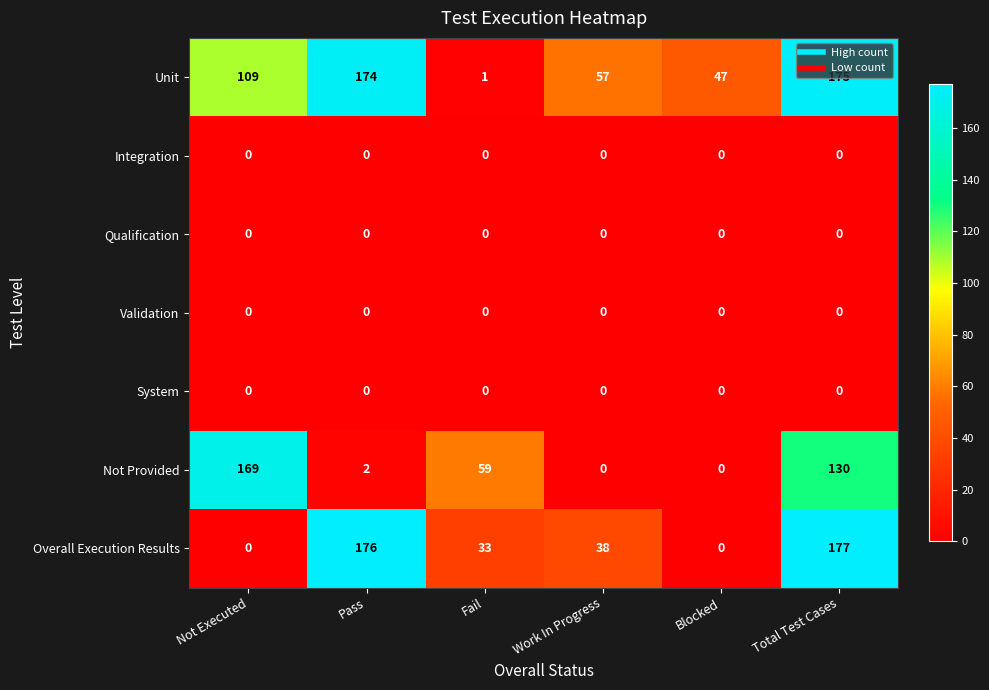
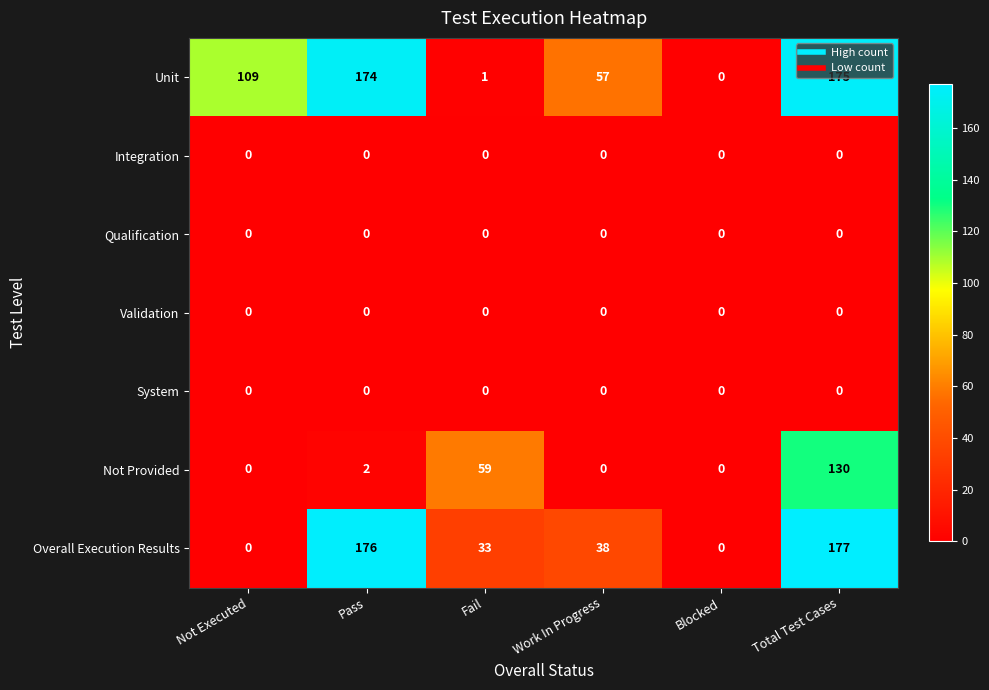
  {
    "Unit": {
      "Not Executed": 109,
      "Pass": 174,
      "Fail": 1,
      "Work In Progress": 57,
-     "Blocked": 47
+     "Blocked": 0
    },
    "Integration": {
      "Not Executed": 0,
      "Pass": 0,
      "Fail": 0,
      "Work In Progress": 0,
      "Blocked": 0,
      "Total Test Cases": 0
    },
    "Qualification": {
      "Not Executed": 0,
      "Pass": 0,
      "Fail": 0,
      "Work In Progress": 0,
      "Blocked": 0,
      "Total Test Cases": 0
    },
    "Validation": {
      "Not Executed": 0,
      "Pass": 0,
      "Fail": 0,
      "Work In Progress": 0,
      "Blocked": 0,
      "Total Test Cases": 0
    },
    "System": {
      "Not Executed": 0,
      "Pass": 0,
      "Fail": 0,
      "Work In Progress": 0,
      "Blocked": 0,
      "Total Test Cases": 0
    },
    "Not Provided": {
-     "Not Executed": 169,
+     "Not Executed": 0,
      "Pass": 2,
      "Fail": 59,
      "Work In Progress": 0,
      "Blocked": 0,
      "Total Test Cases": 130
    },
    "Overall Execution Results": {
      "Not Executed": 0,
      "Pass": 176,
      "Fail": 33,
      "Work In Progress": 38,
      "Blocked": 0,
      "Total Test Cases": 177
    }
  }
